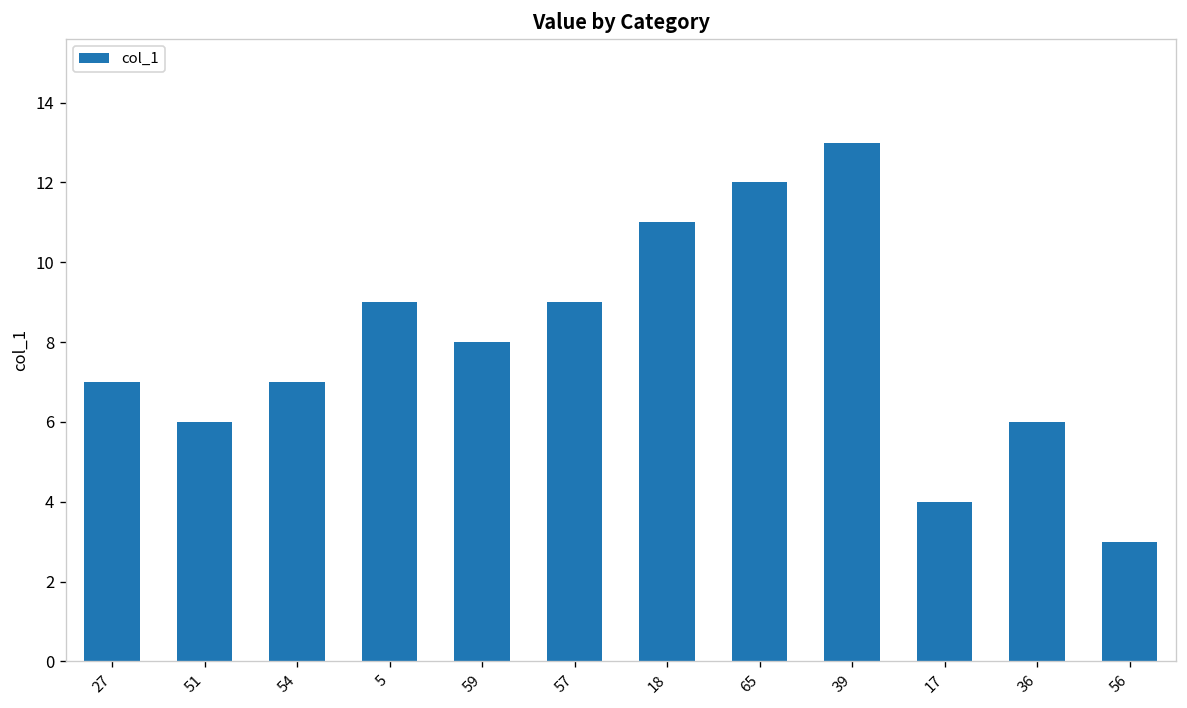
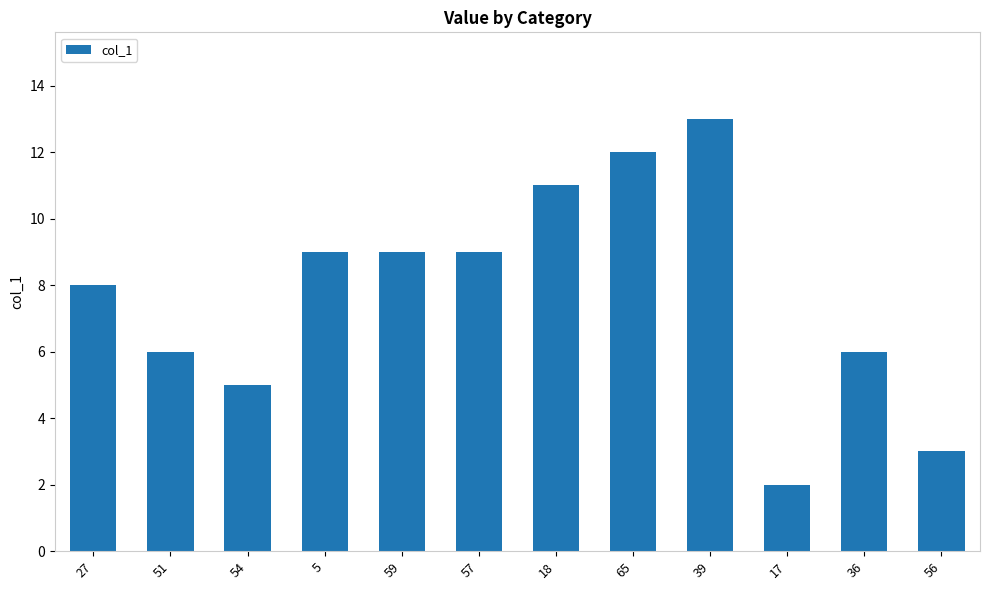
  {
-   "27": 7,
+   "27": 8,
    "51": 6,
-   "54": 7,
+   "54": 5,
    "5": 9,
-   "59": 8,
+   "59": 9,
    "57": 9,
    "18": 11,
    "65": 12,
    "39": 13,
-   "17": 4,
+   "17": 2,
    "36": 6,
    "56": 3
  }
